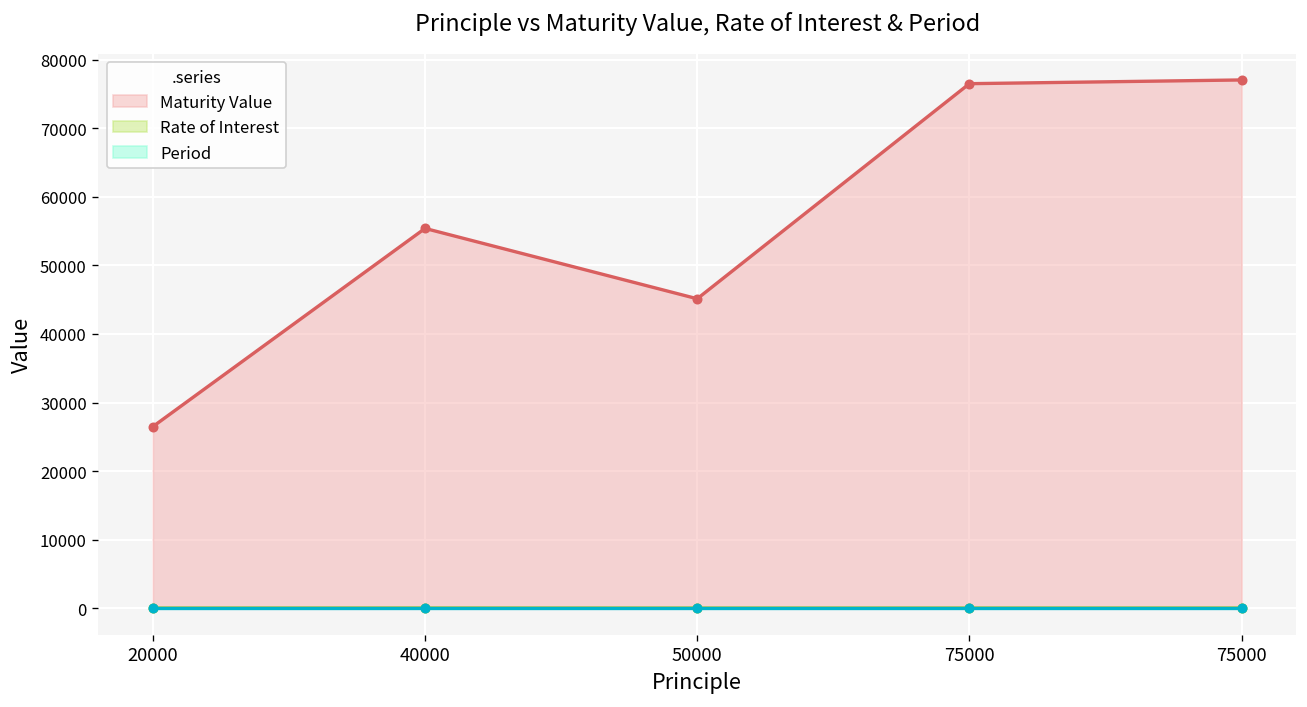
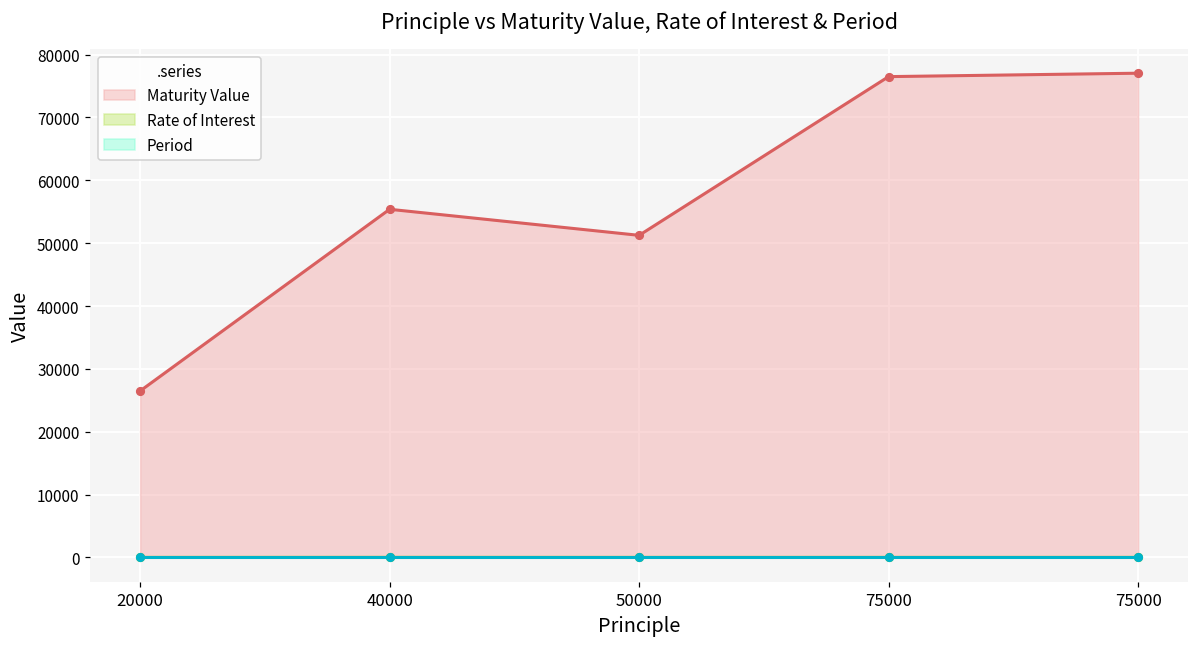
  {
    "Maturity Value": {
      "20000": 26000,
      "40000": 55000,
-     "50000": 45000
+     "50000": 51000
    },
    "Period": {
      "20000": 0,
      "40000": 0,
      "50000": 0
    }
  }
